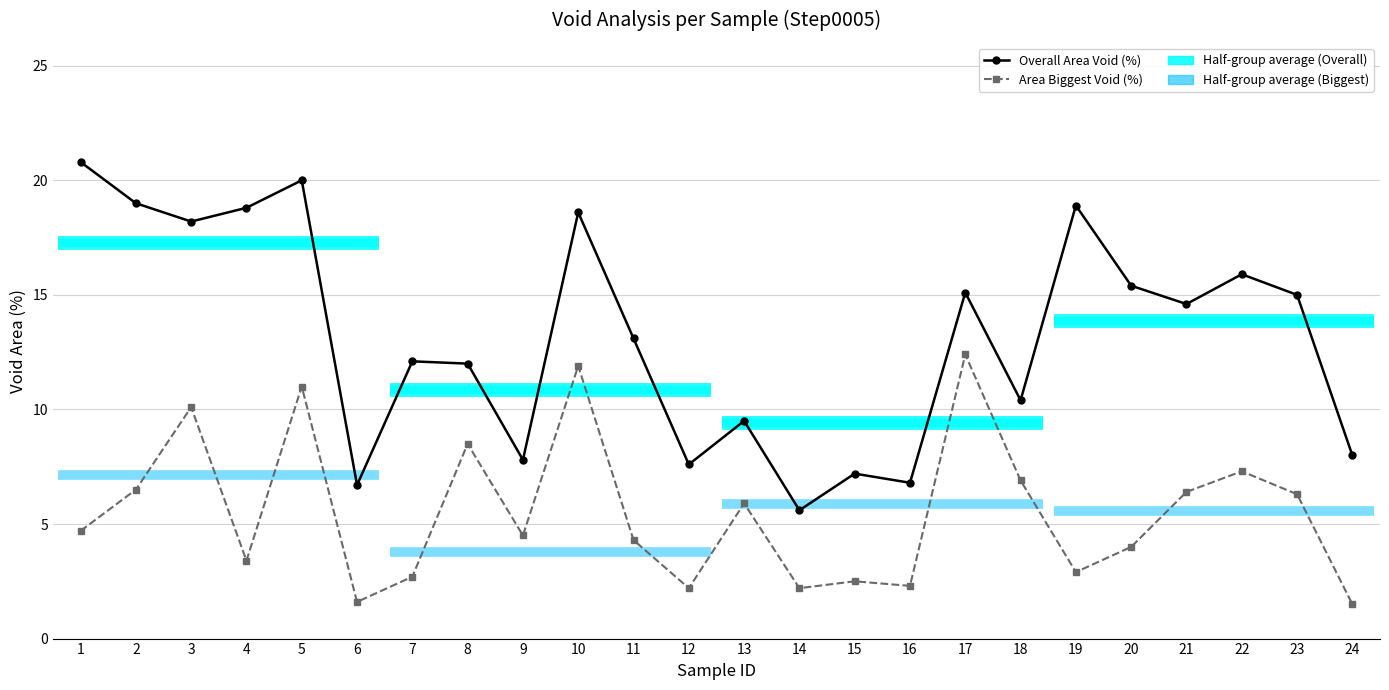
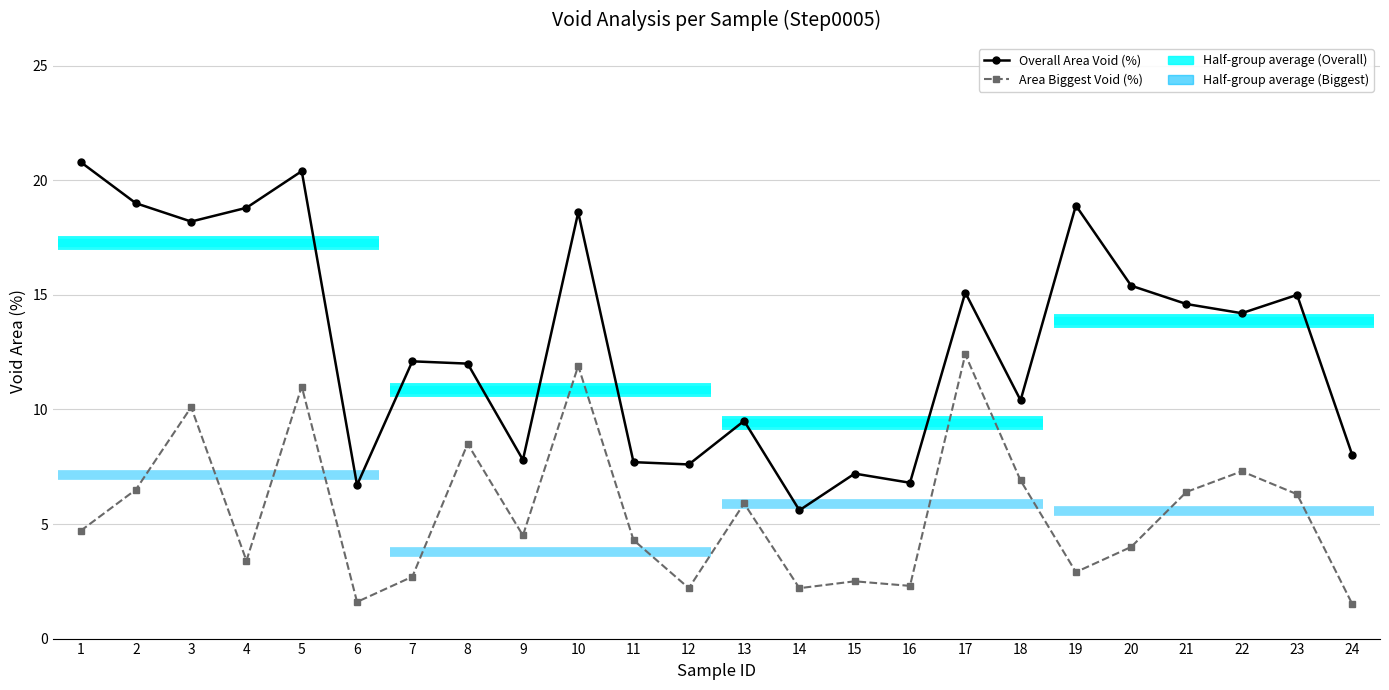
  {
    "Overall Area Void (%)": {
      "1": 20.8,
      "2": 19.0,
      "3": 18.2,
      "4": 18.8,
-     "5": 20.0,
+     "5": 20.4,
      "6": 6.7,
      "7": 12.1,
      "8": 12.0,
      "9": 7.8,
      "10": 18.6,
-     "11": 13.1,
+     "11": 7.7,
      "12": 7.6,
      "13": 9.5,
      "14": 5.6,
      "15": 7.2,
      "16": 6.8,
      "17": 15.1,
      "18": 10.4,
      "19": 18.9,
      "20": 15.4,
      "21": 14.6,
-     "22": 15.9,
+     "22": 14.2,
      "23": 15.0,
      "24": 8.0
    },
    "Area Biggest Void (%)": {
      "1": 4.7,
      "2": 6.5,
      "3": 10.1,
      "4": 3.4,
      "5": 11.0,
      "6": 1.6,
      "7": 2.7,
      "8": 8.5,
      "9": 4.5,
      "10": 11.9,
      "11": 4.3,
      "12": 2.2,
      "13": 5.9,
      "14": 2.2,
      "15": 2.5,
      "16": 2.3,
      "17": 12.4,
      "18": 6.9,
      "19": 2.9,
      "20": 4.0,
      "21": 6.4,
      "22": 7.3,
      "23": 6.3,
      "24": 1.5
    }
  }
